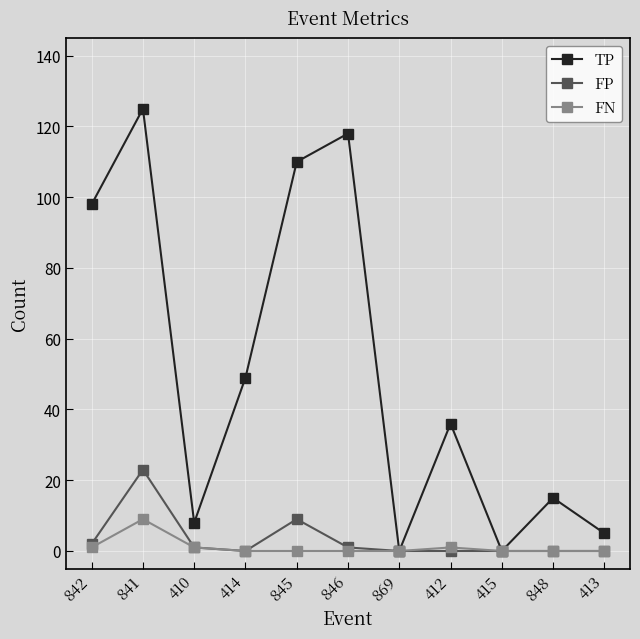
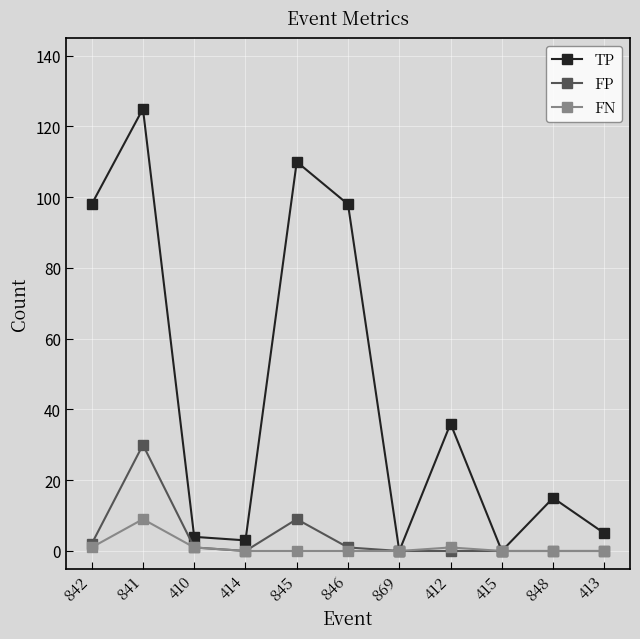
  {
    "TP": {
      "842": 98,
      "841": 125,
-     "410": 8,
-     "414": 49,
+     "410": 4,
+     "414": 3,
      "845": 110,
-     "846": 118,
+     "846": 98,
      "412": 36,
      "848": 15,
      "413": 5
    },
    "FP": {
      "842": 2,
-     "841": 23,
+     "841": 30,
      "845": 9,
      "846": 1,
      "412": 0
    },
    "FN": {
      "842": 1,
      "841": 9,
      "845": 0,
      "846": 0,
      "412": 1
    }
  }
